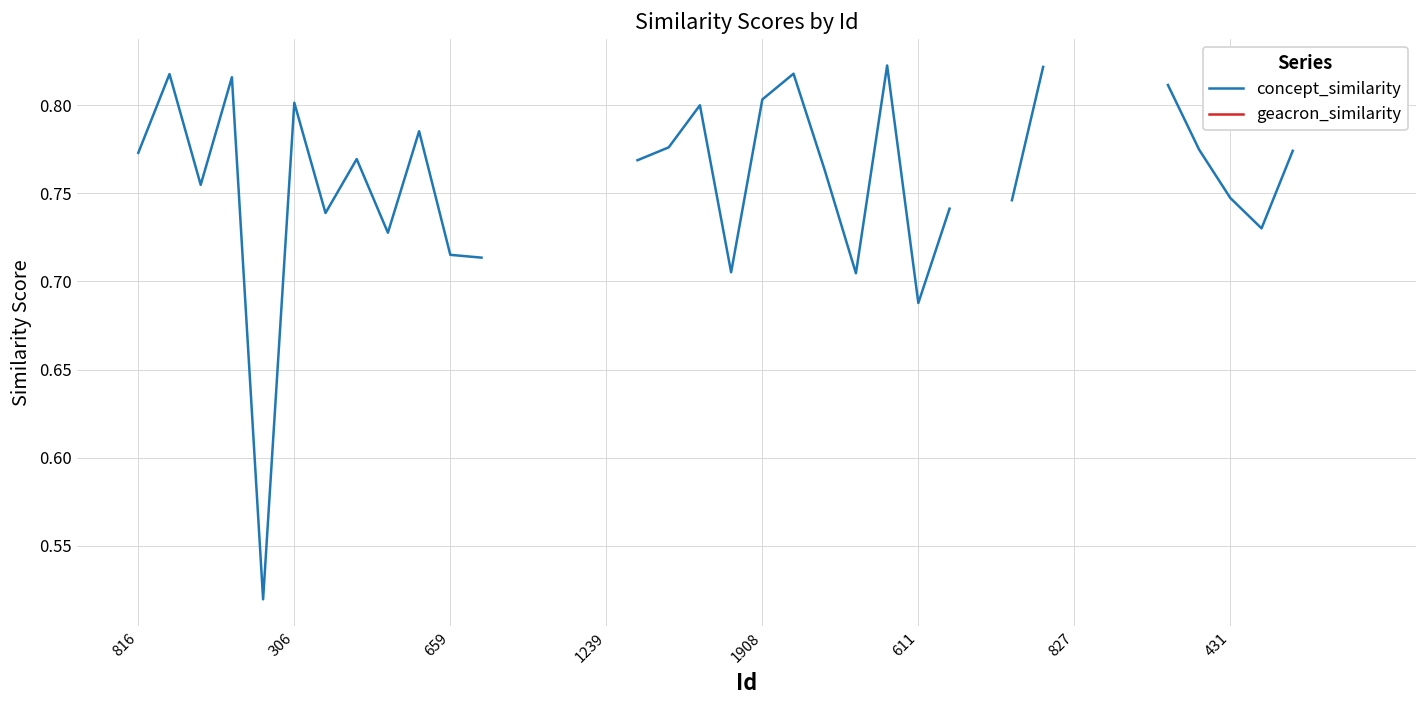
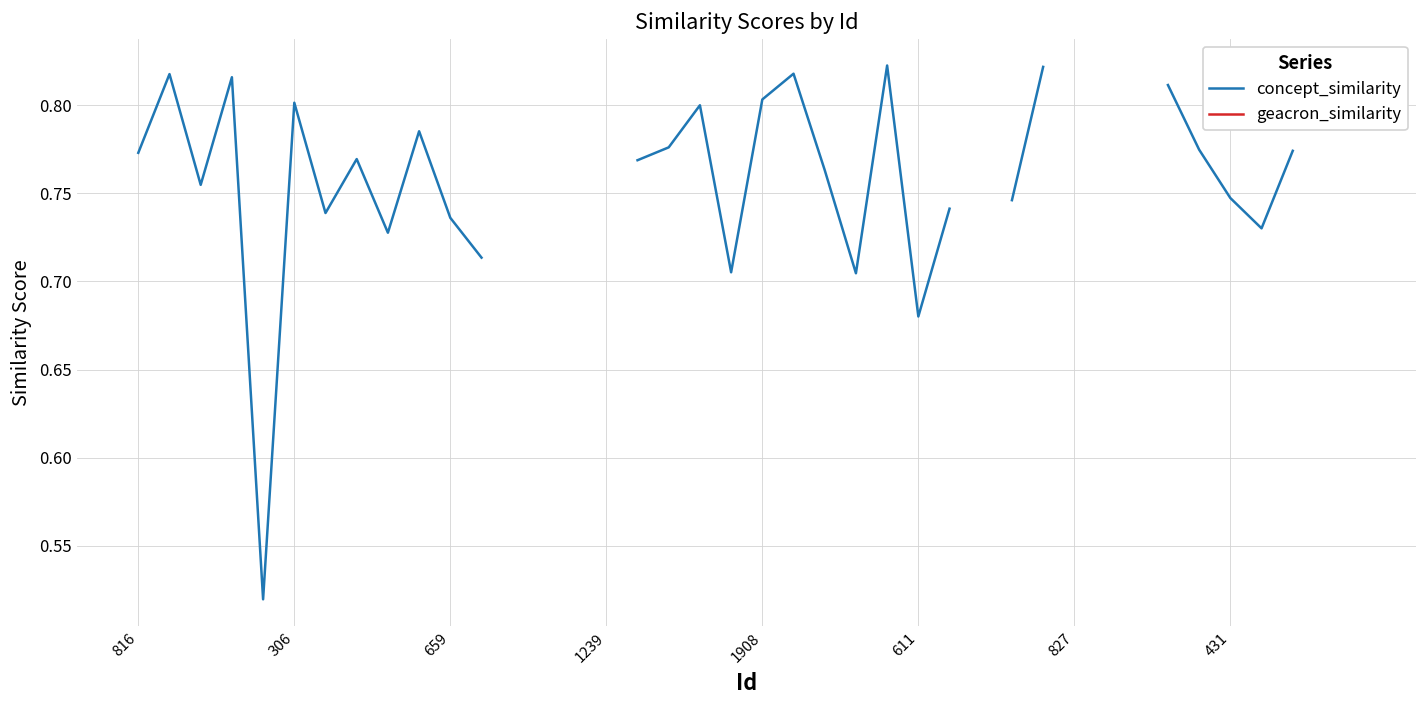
  {
    "816": 0.773,
    "306": 0.801,
-   "659": 0.715,
+   "659": 0.736,
    "1908": 0.803,
-   "611": 0.688,
+   "611": 0.680,
    "431": 0.747
  }
